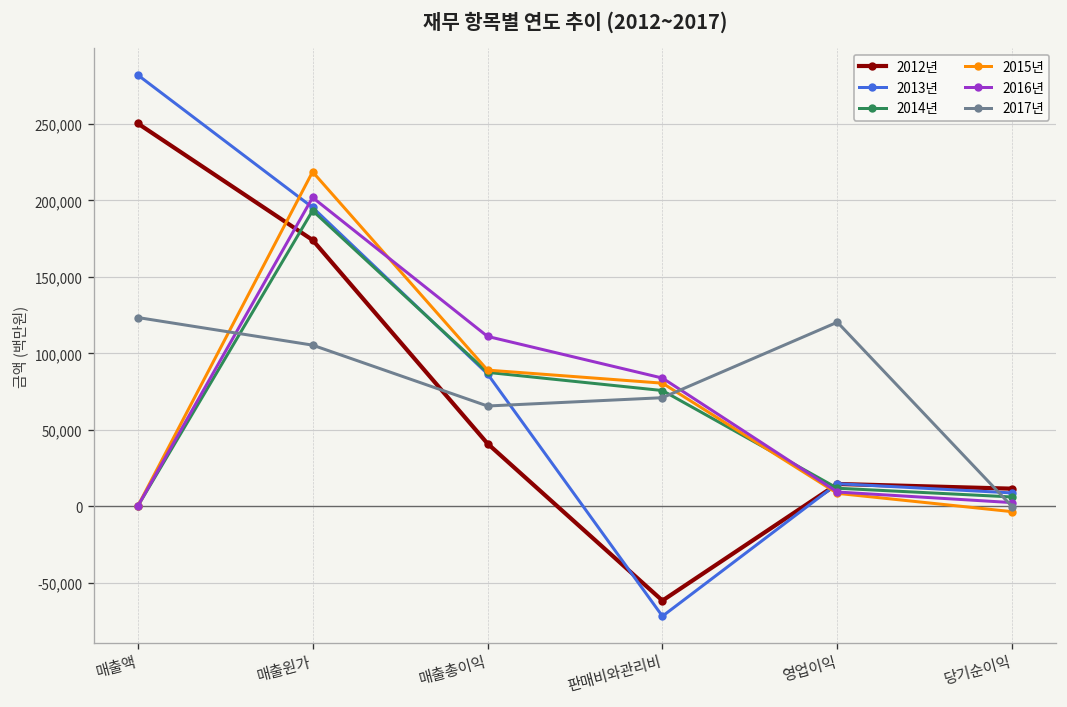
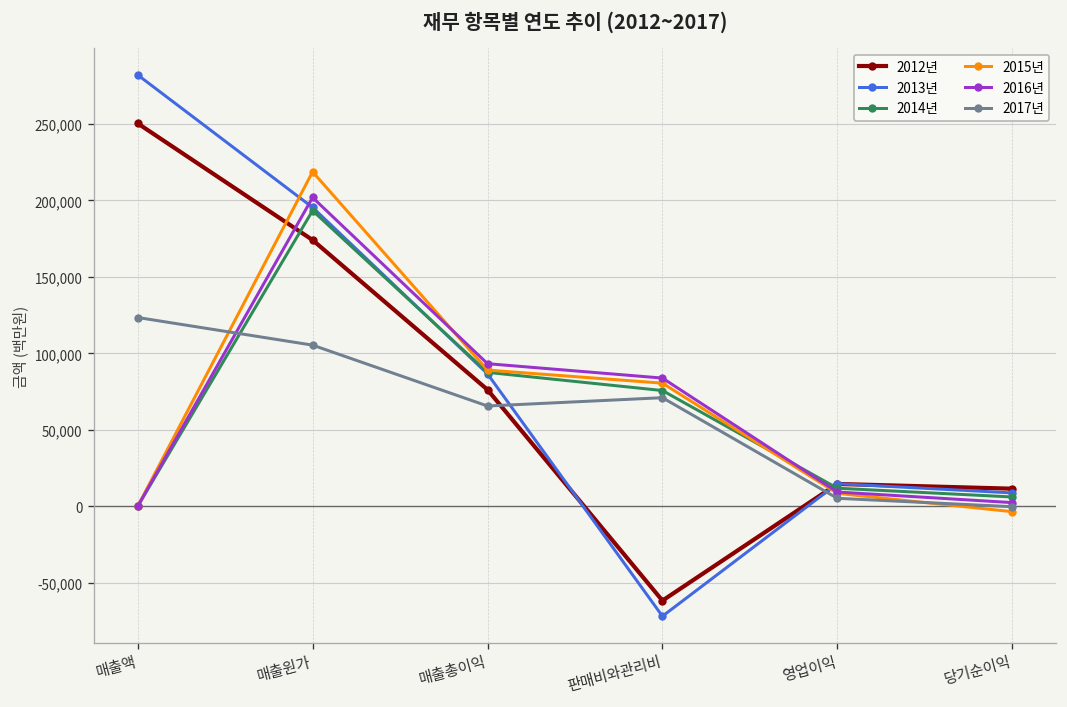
  {
    "2012년": {
      "매출액": "250,000",
      "매출원가": "174,000",
-     "매출총이익": "41,000",
+     "매출총이익": "76,000",
      "판매비와관리비": "-62,000",
      "당기순이익": "12,000"
    },
    "2013년": {
      "매출액": "282,000",
      "매출원가": "195,000",
      "판매비와관리비": "-72,000",
      "당기순이익": "9,000"
    },
    "2014년": {
      "매출원가": "193,000",
      "판매비와관리비": "76,000",
      "영업이익": "12,000",
      "당기순이익": "6,000"
    },
    "2015년": {
      "매출원가": "219,000",
      "판매비와관리비": "81,000",
      "당기순이익": "-3,000"
    },
    "2016년": {
      "매출원가": "202,000",
-     "매출총이익": "111,000",
+     "매출총이익": "93,000",
      "판매비와관리비": "84,000",
      "당기순이익": "2,000"
    },
    "2017년": {
      "매출액": "124,000",
      "매출원가": "105,000",
      "매출총이익": "66,000",
      "판매비와관리비": "71,000",
-     "영업이익": "120,000",
+     "영업이익": "5,000",
      "당기순이익": "0"
    }
  }
